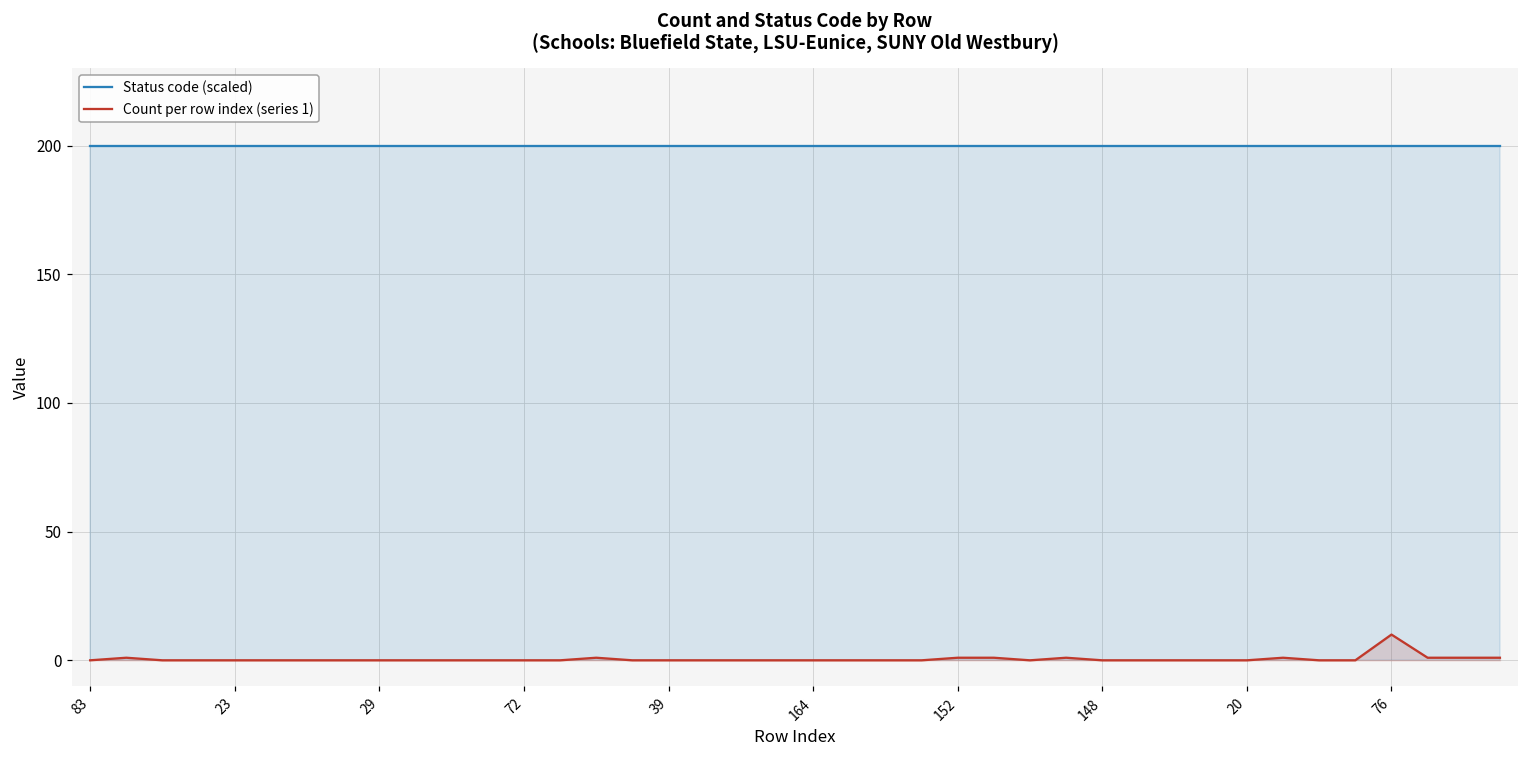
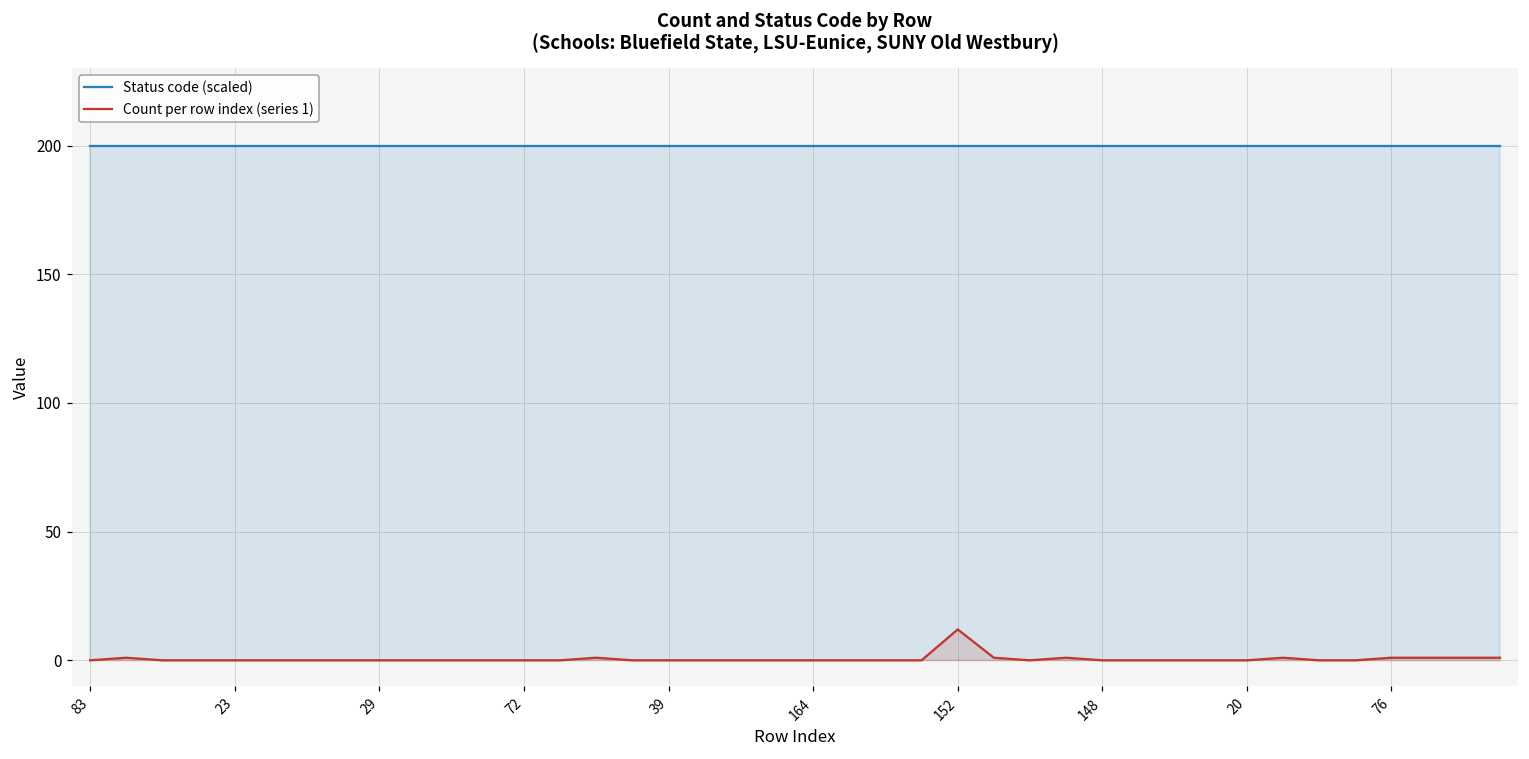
  {
    "Status code (scaled)": {
      "83": 200,
      "23": 200,
      "29": 200,
      "72": 200,
      "39": 200,
      "164": 200,
      "152": 200,
      "148": 200,
      "20": 200,
      "76": 200
    },
    "Count per row index (series 1)": {
      "83": 0,
      "23": 0,
      "29": 0,
      "72": 0,
      "39": 0,
      "164": 0,
-     "152": 1,
+     "152": 12,
      "148": 0,
      "20": 0,
-     "76": 10
+     "76": 1
    }
  }
